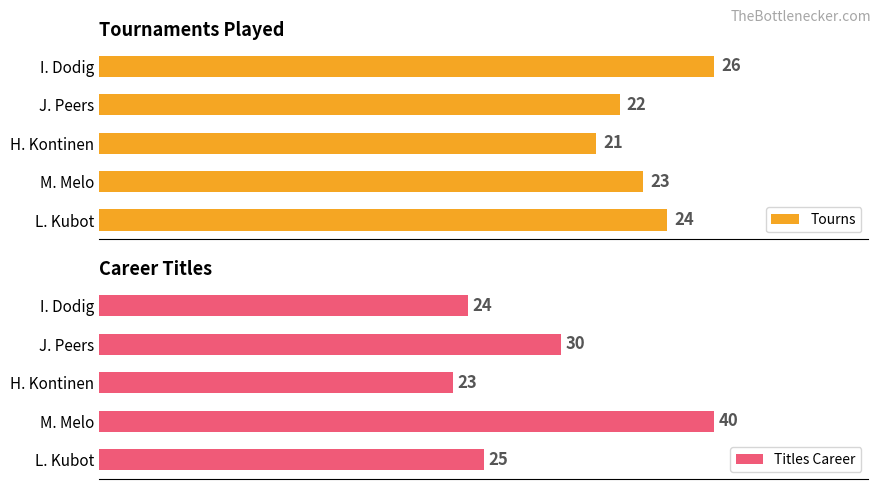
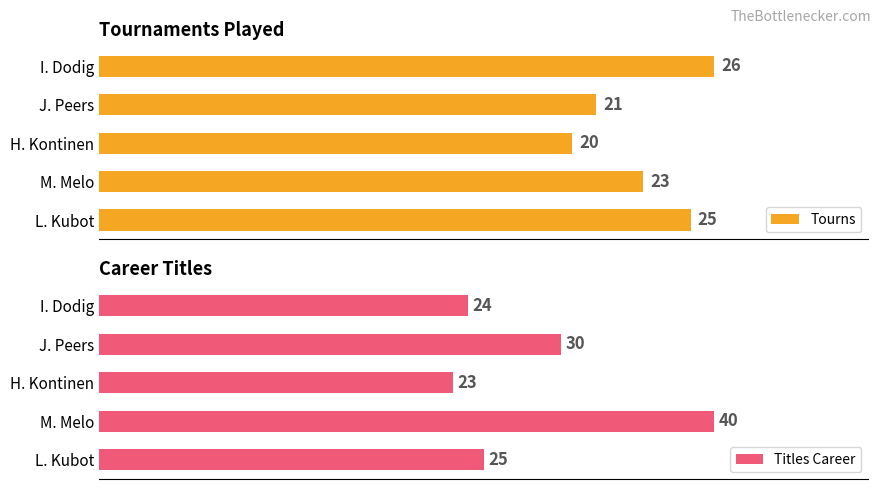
  {
    "Tournaments Played": {
      "I. Dodig": 26,
-     "J. Peers": 22,
-     "H. Kontinen": 21,
+     "J. Peers": 21,
+     "H. Kontinen": 20,
      "M. Melo": 23,
-     "L. Kubot": 24
+     "L. Kubot": 25
    },
    "Career Titles": {
      "I. Dodig": 24,
      "J. Peers": 30,
      "H. Kontinen": 23,
      "M. Melo": 40,
      "L. Kubot": 25
    }
  }
